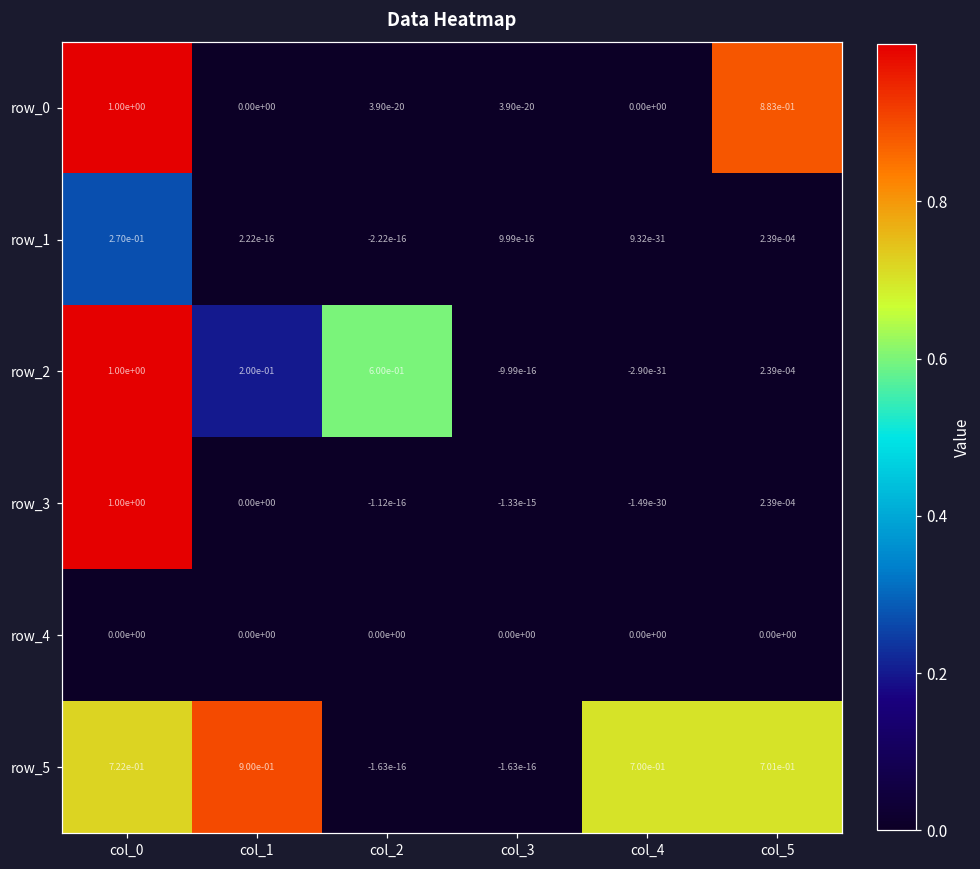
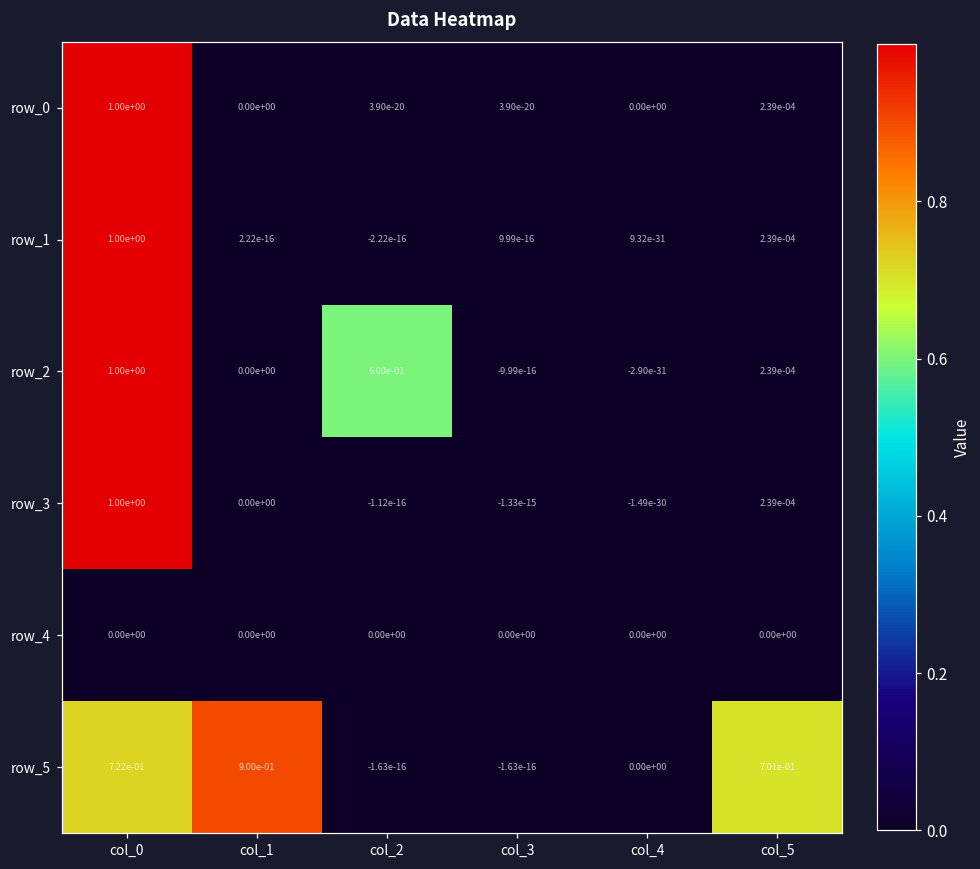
  {
    "row_0": {
      "col_0": "1.00e+00",
      "col_1": "0.00e+00",
      "col_2": "3.90e-20",
      "col_3": "3.90e-20",
      "col_4": "0.00e+00",
-     "col_5": "8.83e-01"
+     "col_5": "2.39e-04"
    },
    "row_1": {
-     "col_0": "2.70e-01",
+     "col_0": "1.00e+00",
      "col_1": "2.22e-16",
      "col_2": "-2.22e-16",
      "col_3": "9.99e-16",
      "col_4": "9.32e-31",
      "col_5": "2.39e-04"
    },
    "row_2": {
      "col_0": "1.00e+00",
-     "col_1": "2.00e-01",
+     "col_1": "0.00e+00",
      "col_2": "6.00e-01",
      "col_3": "-9.99e-16",
      "col_4": "-2.90e-31",
      "col_5": "2.39e-04"
    },
    "row_3": {
      "col_0": "1.00e+00",
      "col_1": "0.00e+00",
      "col_2": "-1.12e-16",
      "col_3": "-1.33e-15",
      "col_4": "-1.49e-30",
      "col_5": "2.39e-04"
    },
    "row_4": {
      "col_0": "0.00e+00",
      "col_1": "0.00e+00",
      "col_2": "0.00e+00",
      "col_3": "0.00e+00",
      "col_4": "0.00e+00",
      "col_5": "0.00e+00"
    },
    "row_5": {
      "col_0": "7.22e-01",
      "col_1": "9.00e-01",
      "col_2": "-1.63e-16",
      "col_3": "-1.63e-16",
-     "col_4": "7.00e-01",
+     "col_4": "0.00e+00",
      "col_5": "7.01e-01"
    }
  }
